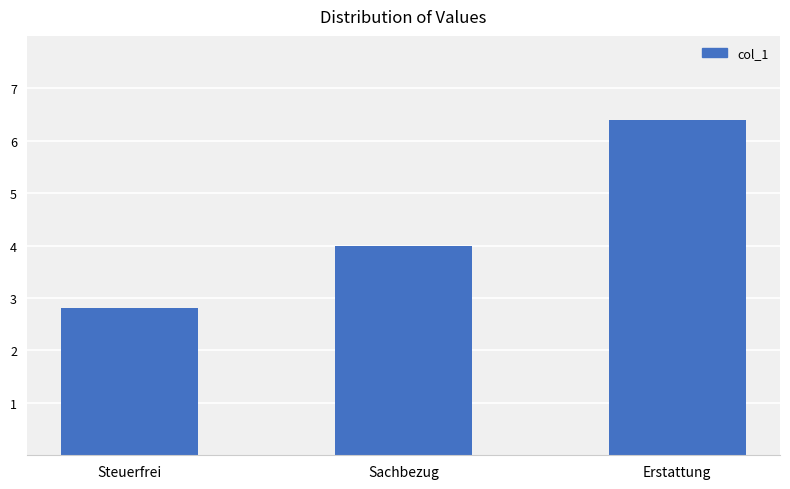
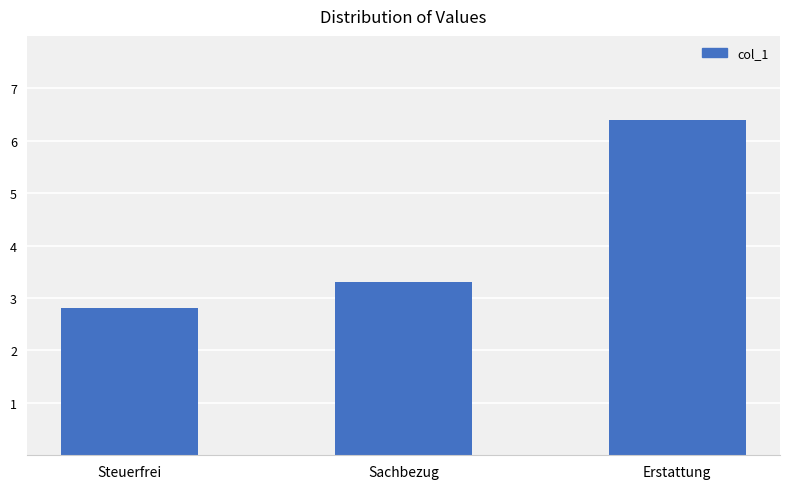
  {
    "Steuerfrei": 2.8,
-   "Sachbezug": 4.0,
+   "Sachbezug": 3.3,
    "Erstattung": 6.4
  }
